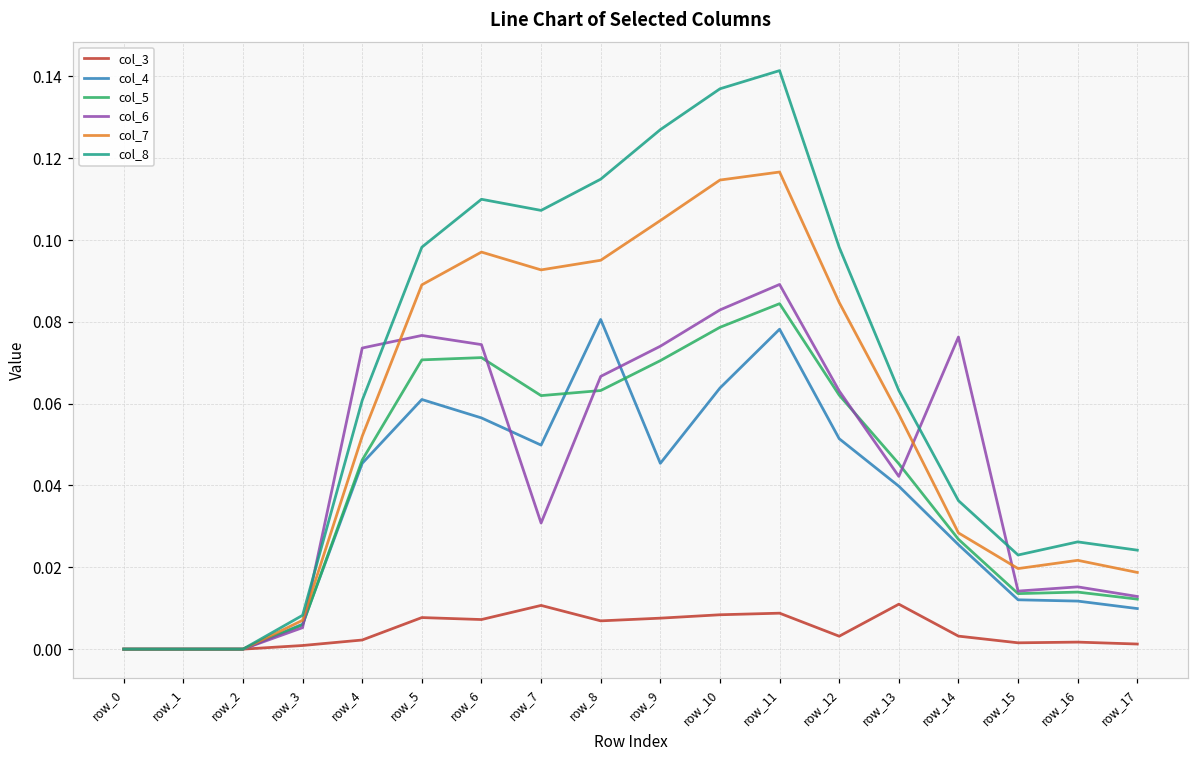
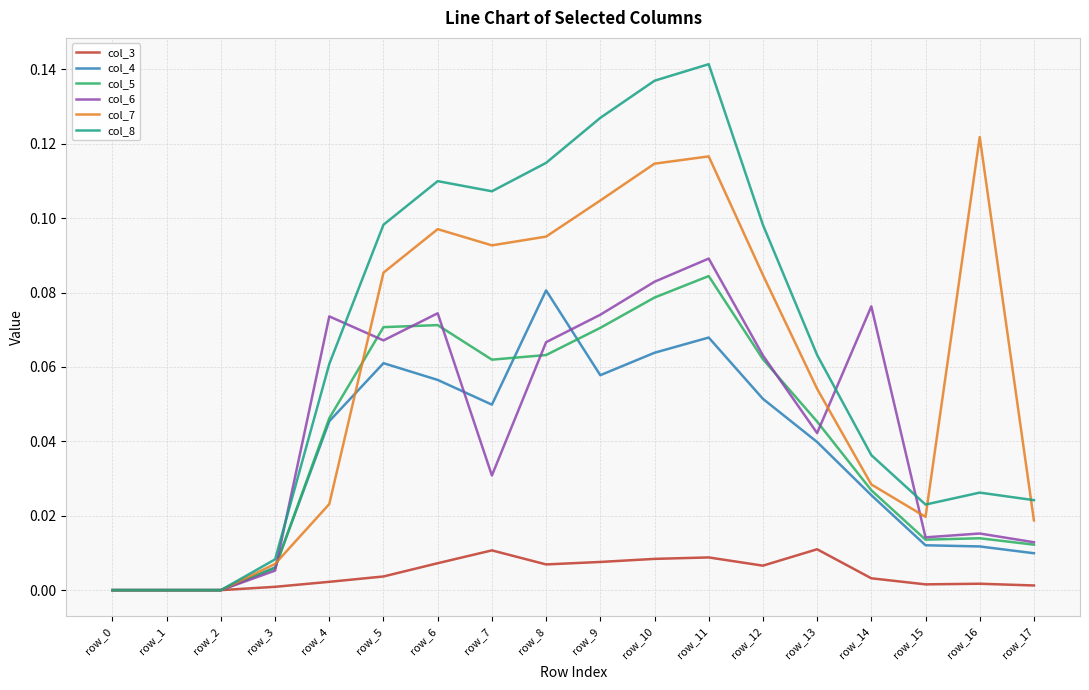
  {
    "col_3": {
      "row_3": 0.001,
      "row_4": 0.002,
-     "row_5": 0.008,
+     "row_5": 0.004,
      "row_6": 0.007,
      "row_7": 0.011,
      "row_8": 0.007,
      "row_9": 0.008,
      "row_10": 0.008,
      "row_11": 0.009,
-     "row_12": 0.003,
+     "row_12": 0.007,
      "row_13": 0.011,
      "row_14": 0.003,
      "row_15": 0.002,
      "row_16": 0.002,
      "row_17": 0.001
    },
    "col_4": {
      "row_4": 0.045,
      "row_5": 0.061,
      "row_6": 0.057,
      "row_7": 0.050,
      "row_8": 0.081,
-     "row_9": 0.045,
+     "row_9": 0.058,
      "row_10": 0.064,
-     "row_11": 0.078,
+     "row_11": 0.068,
      "row_12": 0.051,
      "row_13": 0.040,
      "row_14": 0.026,
      "row_15": 0.012,
      "row_16": 0.012,
      "row_17": 0.010
    },
    "col_6": {
      "row_3": 0.005,
      "row_4": 0.074,
-     "row_5": 0.077,
+     "row_5": 0.067,
      "row_6": 0.074,
      "row_7": 0.031,
      "row_8": 0.067,
      "row_9": 0.074,
      "row_10": 0.083,
      "row_11": 0.089,
      "row_12": 0.063,
      "row_13": 0.042,
      "row_14": 0.076,
      "row_16": 0.015
    },
    "col_7": {
      "row_3": 0.007,
-     "row_4": 0.052,
-     "row_5": 0.089,
+     "row_4": 0.023,
+     "row_5": 0.085,
      "row_6": 0.097,
      "row_7": 0.093,
      "row_8": 0.095,
      "row_9": 0.105,
      "row_10": 0.115,
      "row_11": 0.117,
      "row_12": 0.085,
-     "row_13": 0.057,
+     "row_13": 0.054,
      "row_14": 0.028,
      "row_15": 0.020,
-     "row_16": 0.022,
+     "row_16": 0.122,
      "row_17": 0.019
    }
  }
